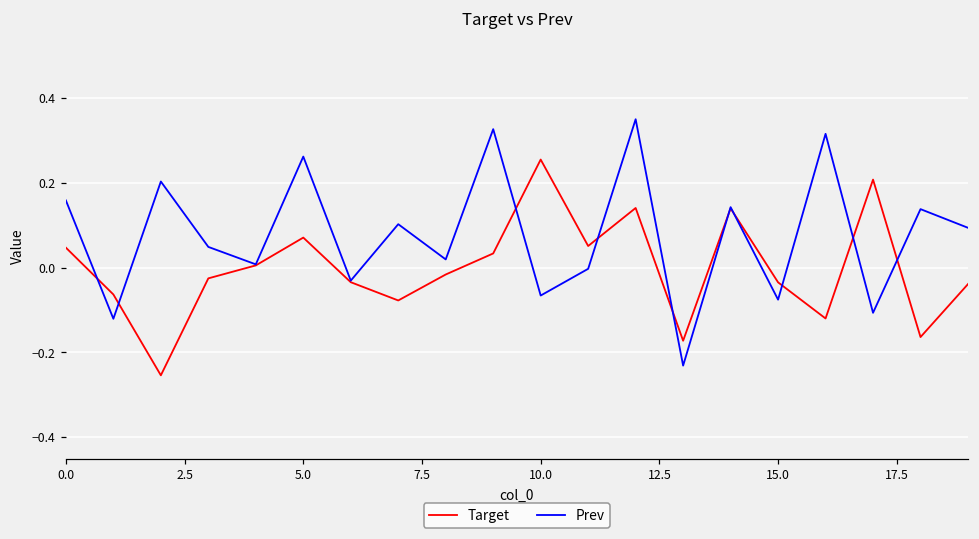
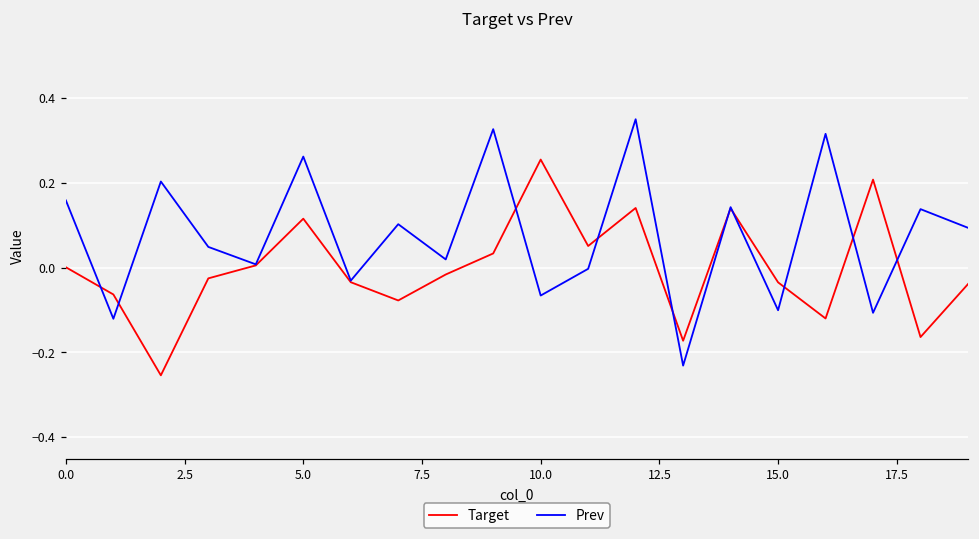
  {
    "Target": {
-     "0.0": 0.05,
-     "5.0": 0.07,
+     "0.0": 0.00,
+     "5.0": 0.12,
      "10.0": 0.25,
      "15.0": -0.03
    },
    "Prev": {
      "0.0": 0.16,
      "5.0": 0.26,
      "10.0": -0.07,
-     "15.0": -0.08
+     "15.0": -0.10
    }
  }
